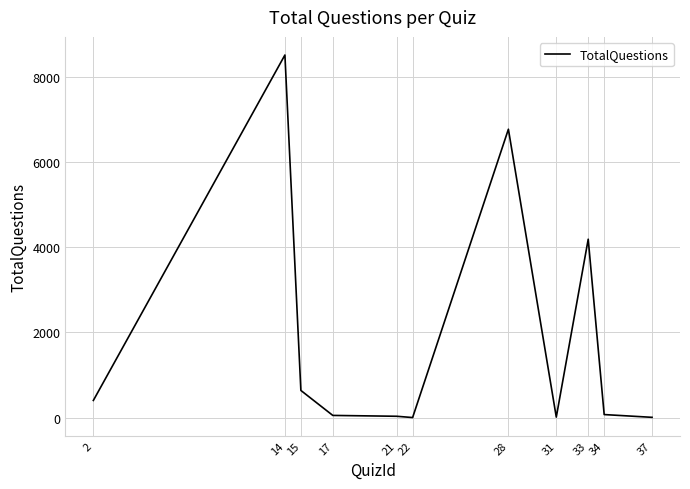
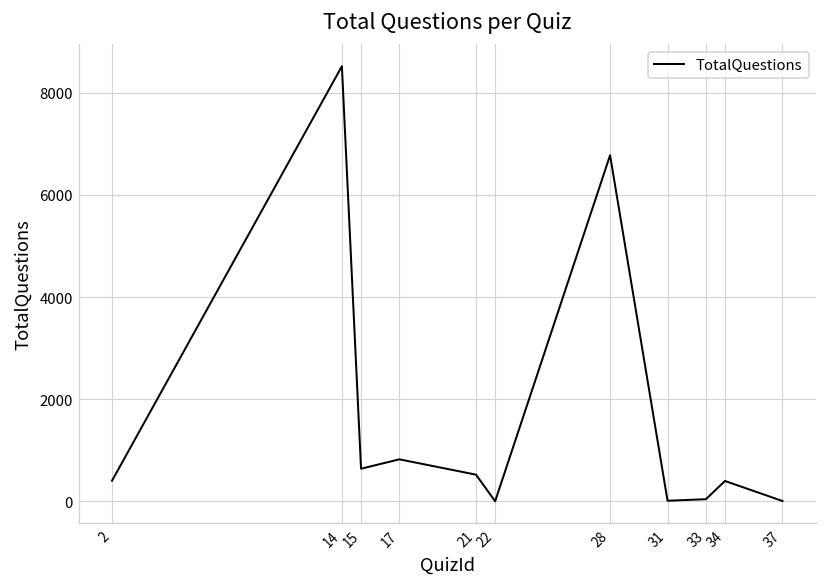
  {
    "2": 400,
    "14": 8500,
    "15": 600,
-   "17": 100,
-   "21": 0,
+   "17": 800,
+   "21": 500,
    "22": 0,
    "28": 6800,
    "31": 0,
-   "33": 4200,
-   "34": 100,
+   "33": 0,
+   "34": 400,
    "37": 0
  }
